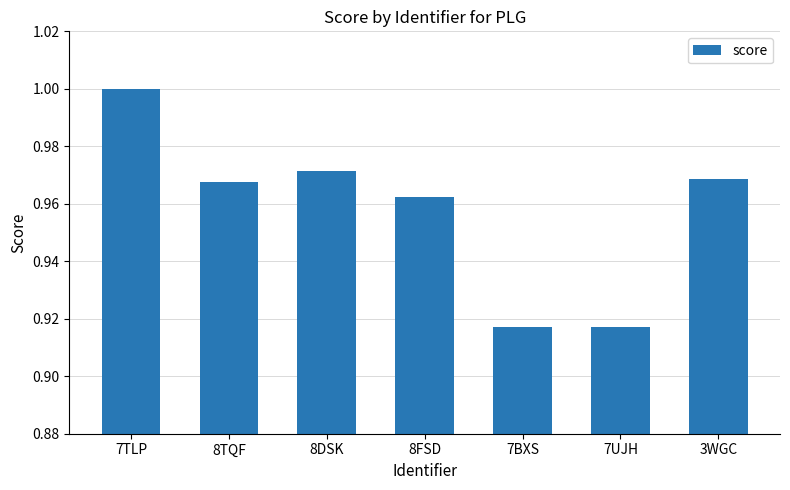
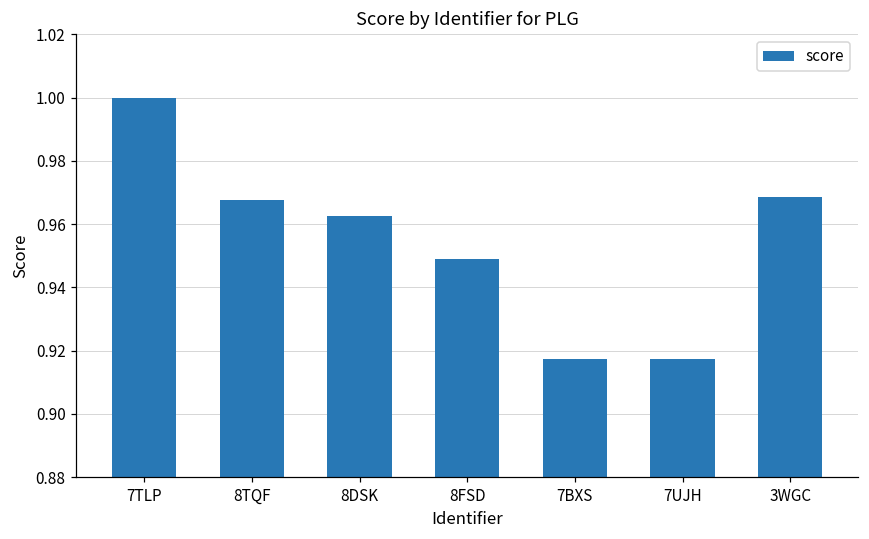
  {
    "7TLP": 1.000,
    "8TQF": 0.968,
-   "8DSK": 0.971,
-   "8FSD": 0.962,
+   "8DSK": 0.962,
+   "8FSD": 0.949,
    "7BXS": 0.917,
    "7UJH": 0.917,
    "3WGC": 0.968
  }
